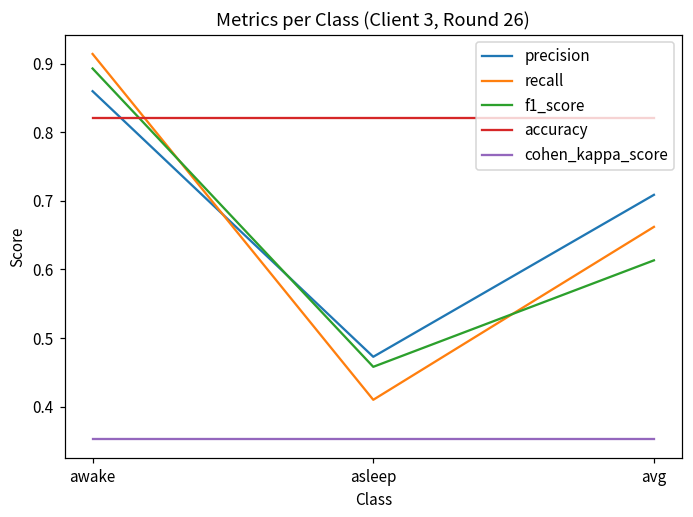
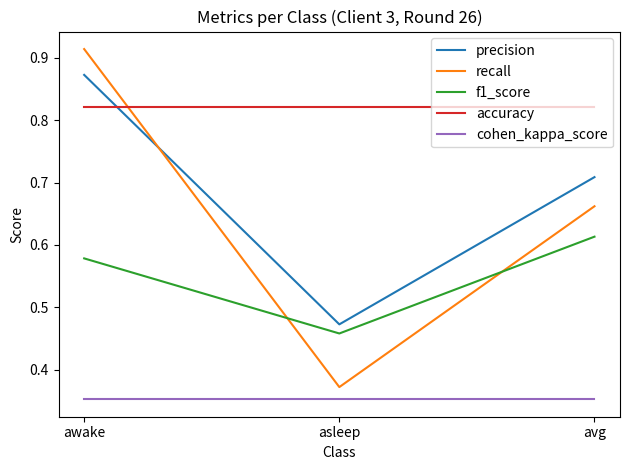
  {
    "precision": {
-     "awake": 0.86,
+     "awake": 0.87,
      "asleep": 0.47,
      "avg": 0.71
    },
    "recall": {
      "awake": 0.91,
-     "asleep": 0.41,
+     "asleep": 0.37,
      "avg": 0.66
    },
    "f1_score": {
-     "awake": 0.89,
+     "awake": 0.58,
      "asleep": 0.46,
      "avg": 0.61
    },
    "accuracy": {
      "awake": 0.82,
      "asleep": 0.82
    },
    "cohen_kappa_score": {
      "awake": 0.35,
      "asleep": 0.35,
      "avg": 0.35
    }
  }
